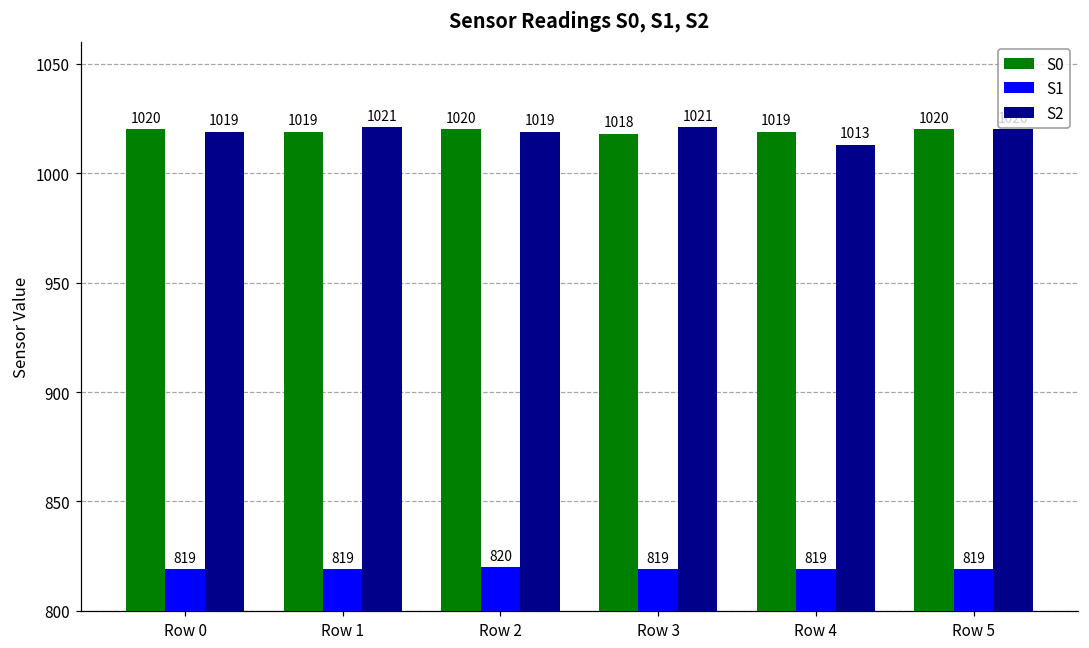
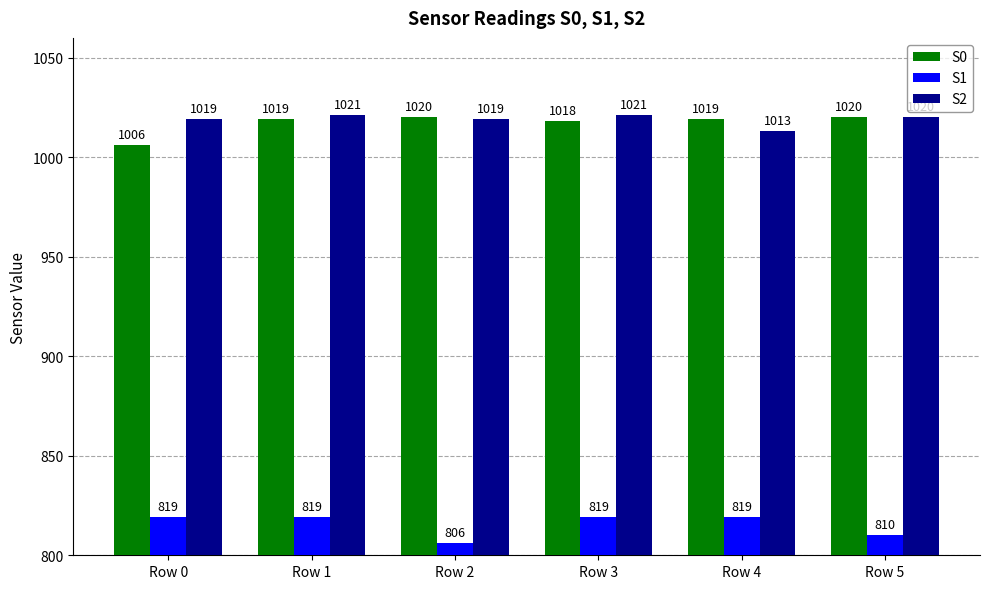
  {
    "S0": {
-     "Row 0": 1020,
+     "Row 0": 1006,
      "Row 1": 1019,
      "Row 2": 1020,
      "Row 3": 1018,
      "Row 4": 1019,
      "Row 5": 1020
    },
    "S1": {
      "Row 0": 819,
      "Row 1": 819,
-     "Row 2": 820,
+     "Row 2": 806,
      "Row 3": 819,
      "Row 4": 819,
-     "Row 5": 819
+     "Row 5": 810
    },
    "S2": {
      "Row 0": 1019,
      "Row 1": 1021,
      "Row 2": 1019,
      "Row 3": 1021,
      "Row 4": 1013
    }
  }
